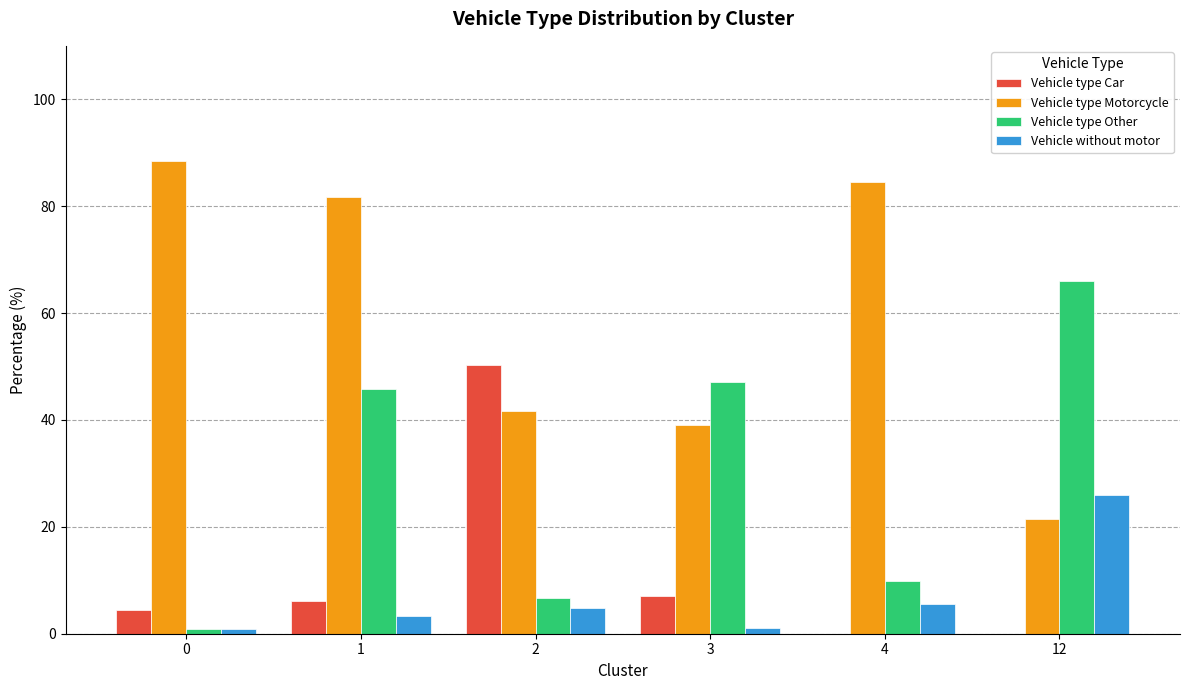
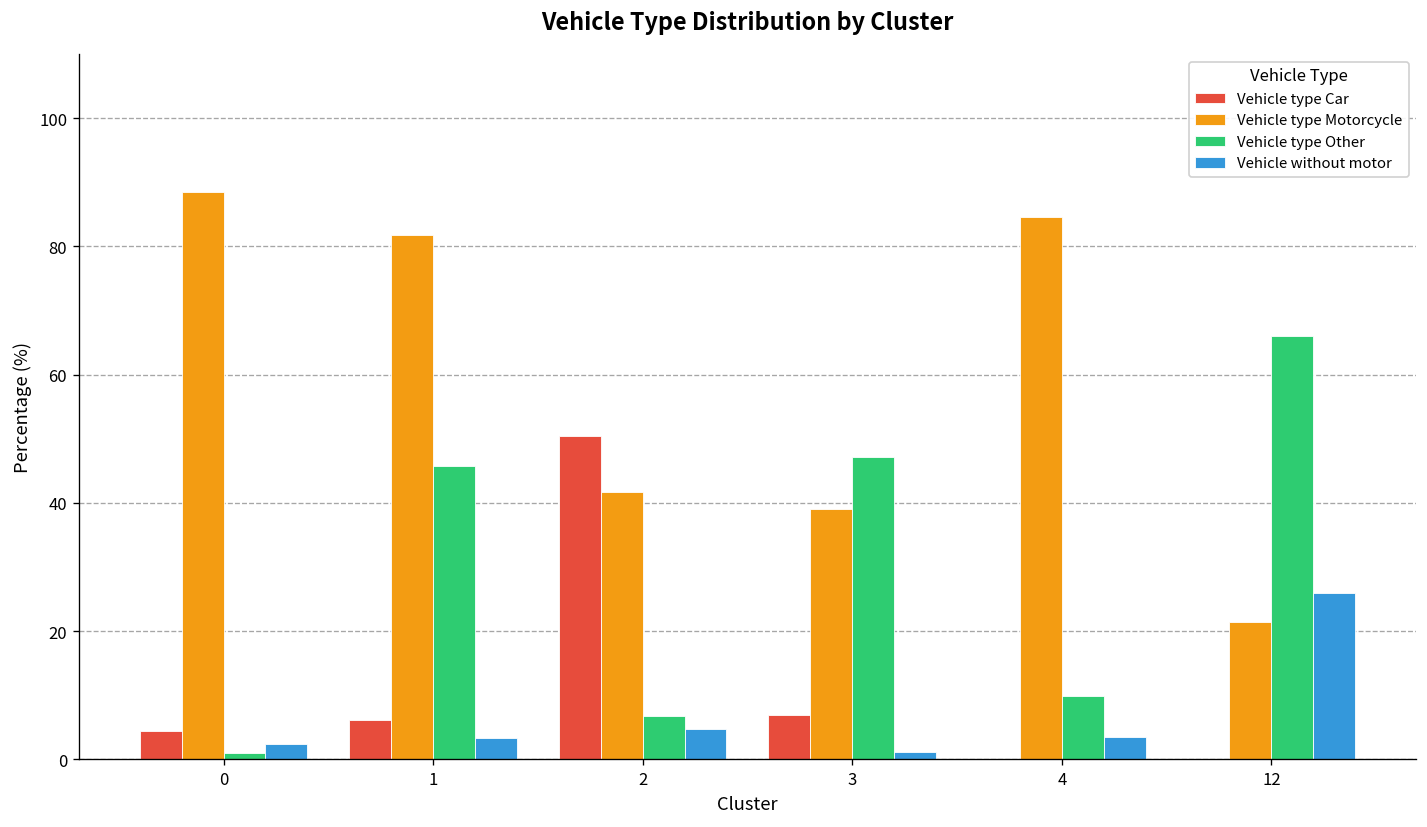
  {
    "Vehicle type Car": {
      "0": 4,
      "1": 6,
      "2": 50,
      "3": 7,
      "4": 0,
      "12": 0
    },
    "Vehicle type Motorcycle": {
      "0": 88,
      "1": 82,
      "2": 42,
      "3": 39,
      "4": 85,
      "12": 22
    },
    "Vehicle type Other": {
      "0": 1,
      "1": 46,
      "2": 7,
      "3": 47,
      "4": 10,
      "12": 66
    },
    "Vehicle without motor": {
-     "0": 1,
+     "0": 2,
      "1": 3,
      "2": 5,
      "3": 1,
-     "4": 6,
+     "4": 3,
      "12": 26
    }
  }
